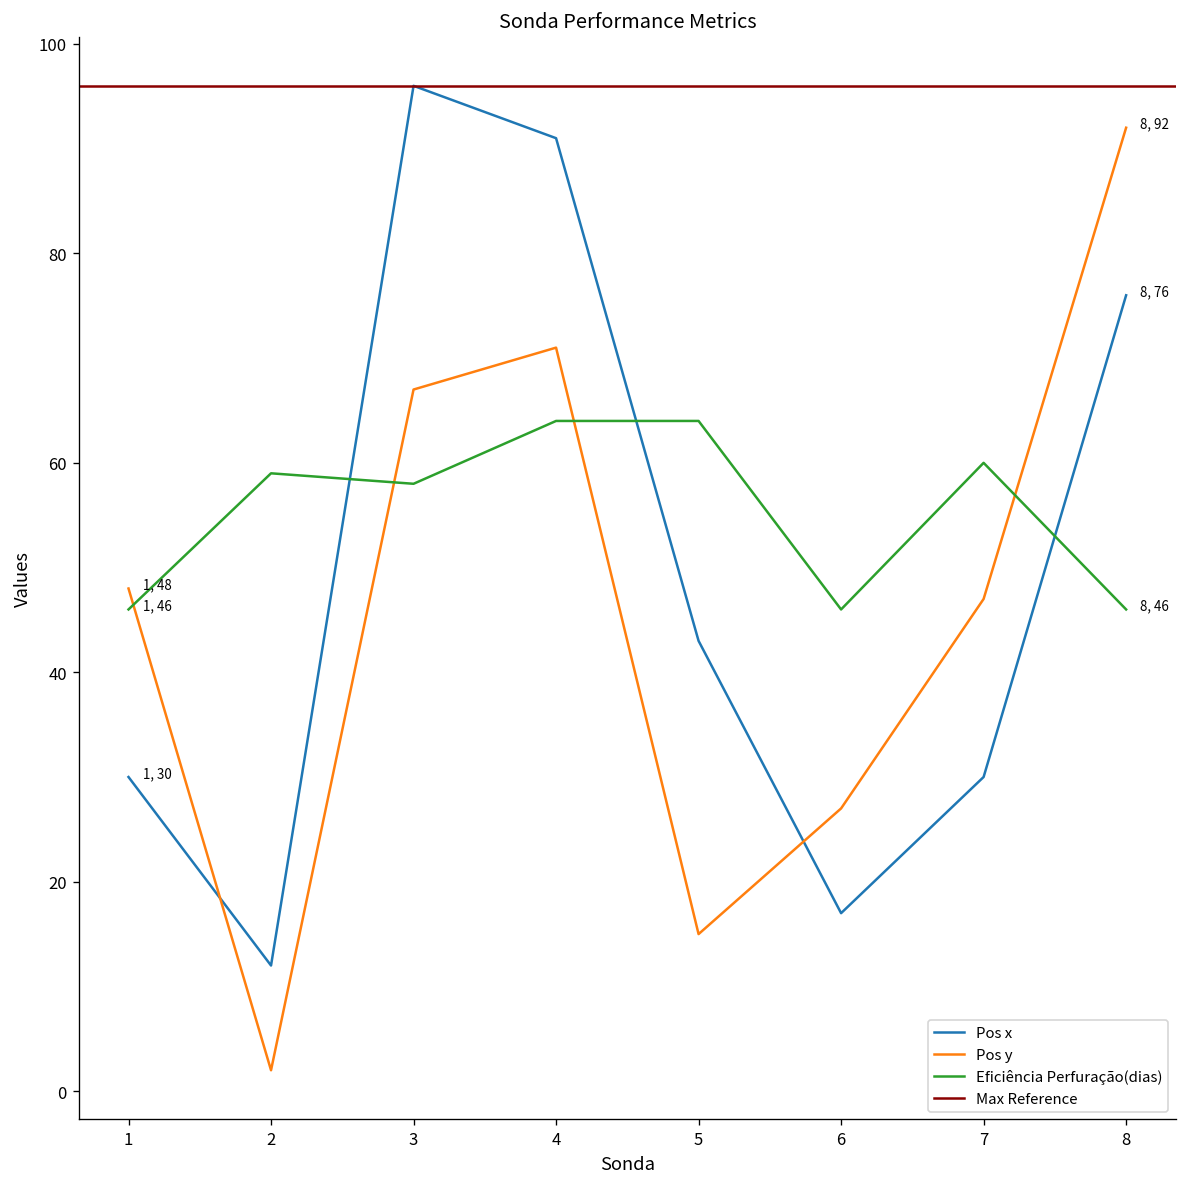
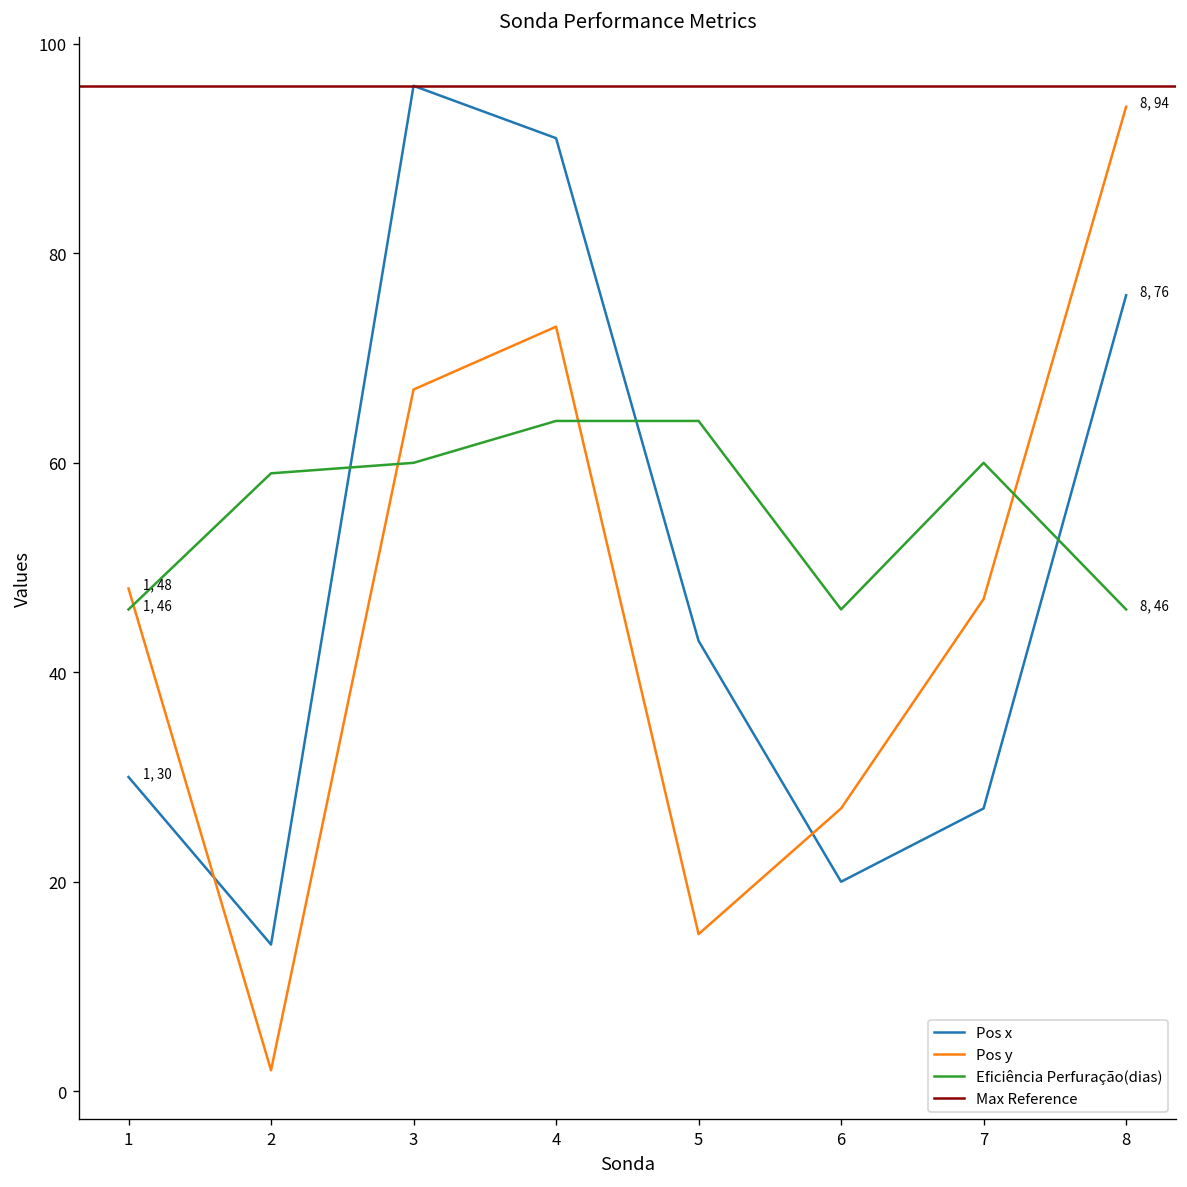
  {
    "Pos x": {
-     "2": 12,
+     "2": 14,
      "3": 96,
      "4": 91,
      "5": 43,
-     "6": 17,
-     "7": 30
+     "6": 20,
+     "7": 27
    },
    "Pos y": {
      "1": 48,
-     "4": 71,
-     "8": 92
+     "4": 73,
+     "8": 94
    },
    "Eficiência Perfuração(dias)": {
      "2": 59,
-     "3": 58,
+     "3": 60,
      "4": 64,
      "5": 64,
      "6": 46,
      "7": 60
    }
  }
